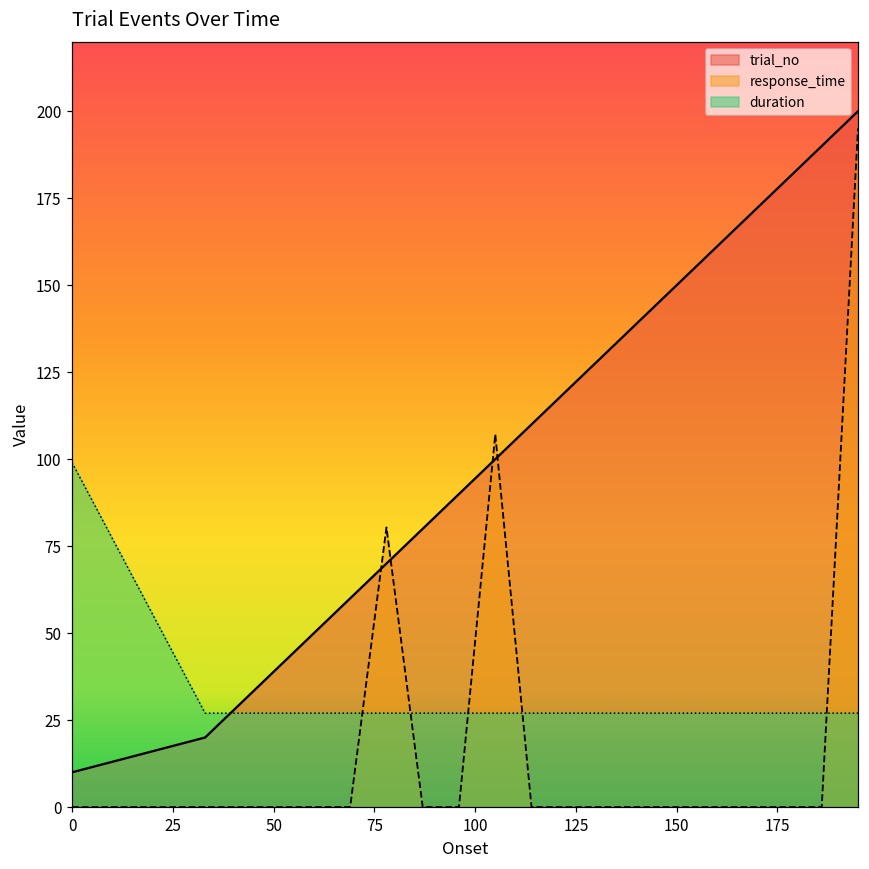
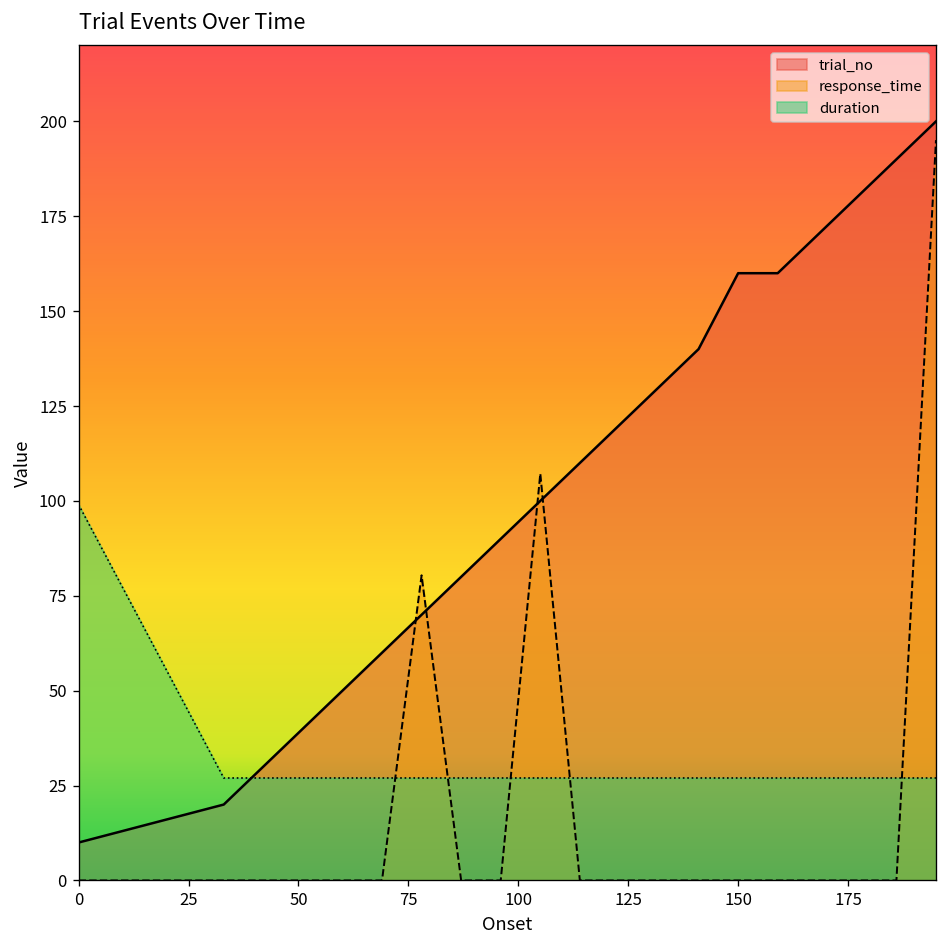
  {
    "trial_no": {
      "0": 10,
-     "150": 150
+     "150": 160
    },
    "response_time": {
      "0": 0,
      "150": 0
    },
    "duration": {
      "0": 99,
      "150": 27
    }
  }
